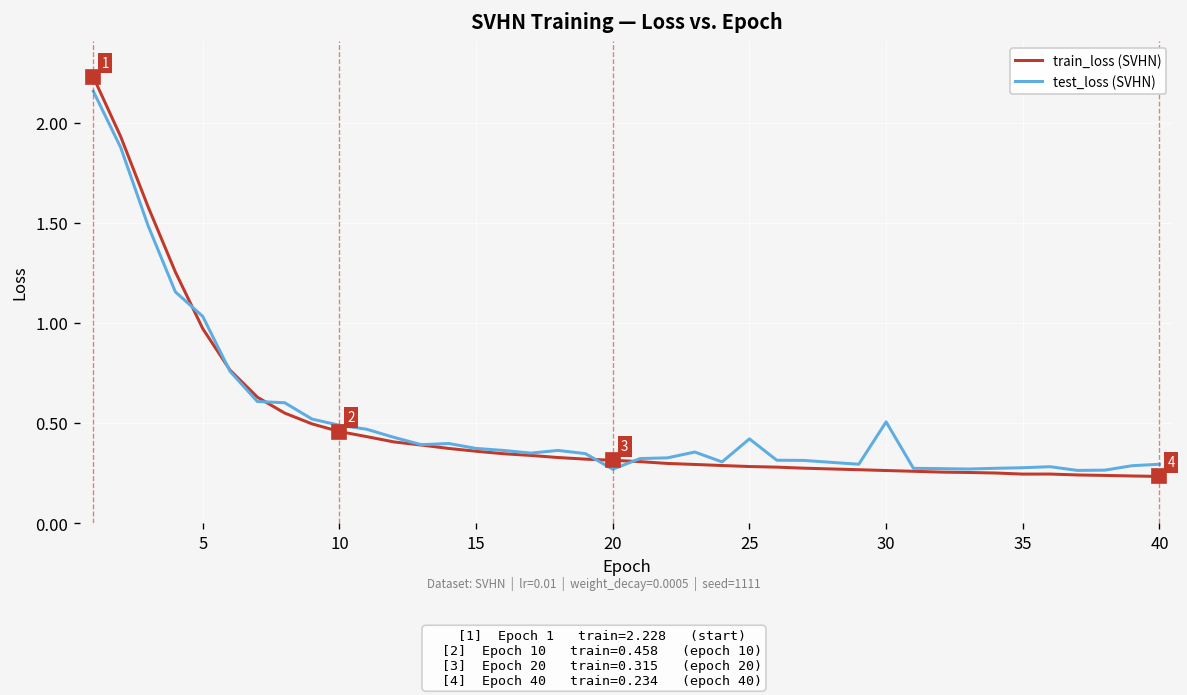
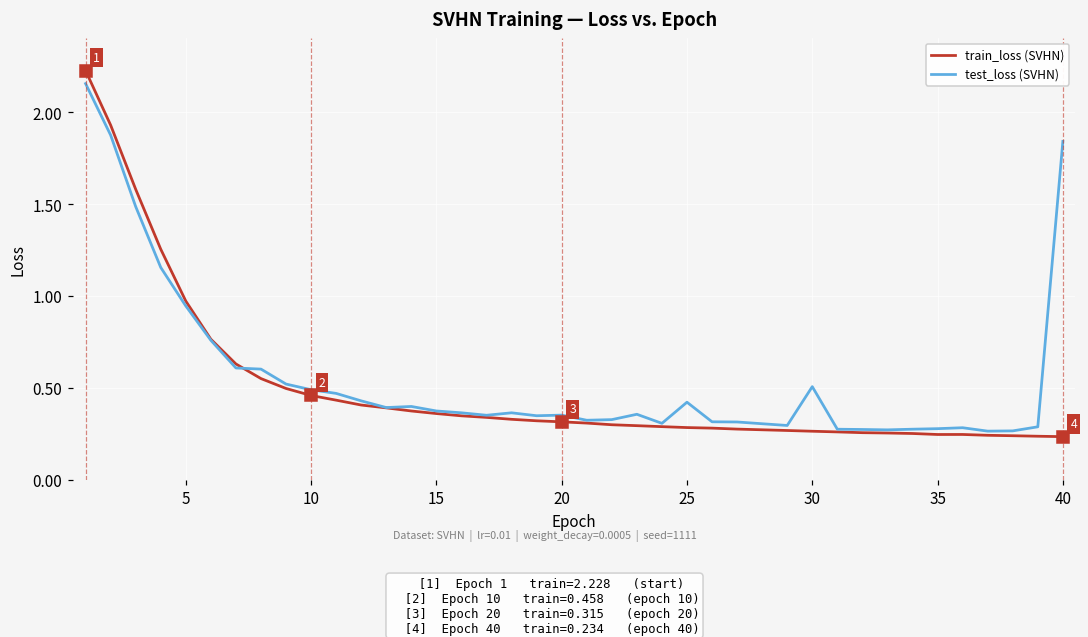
  {
    "test_loss (SVHN)": {
-     "5": 1.03,
-     "20": 0.27,
+     "5": 0.95,
+     "20": 0.35,
      "25": 0.42,
      "30": 0.51,
      "35": 0.28,
-     "40": 0.29
+     "40": 1.84
    }
  }
